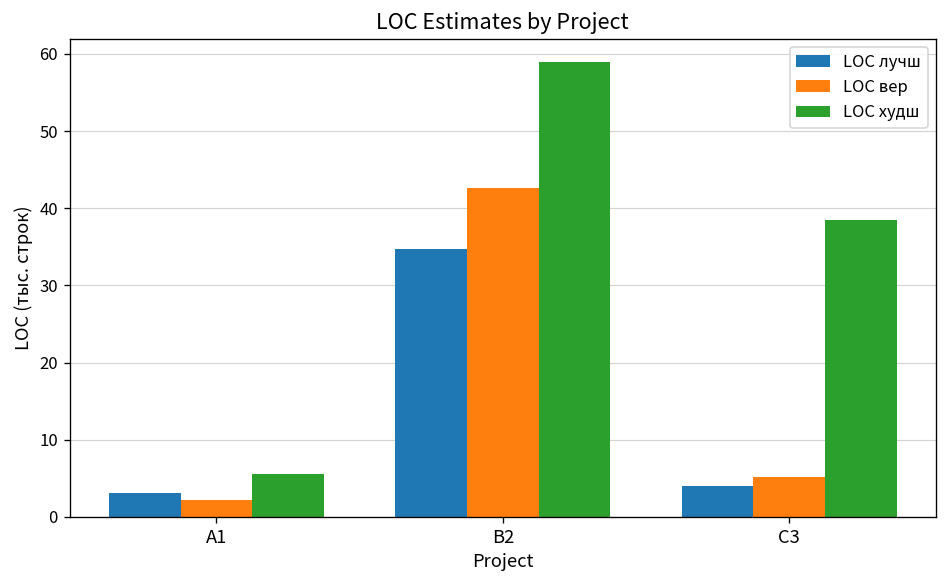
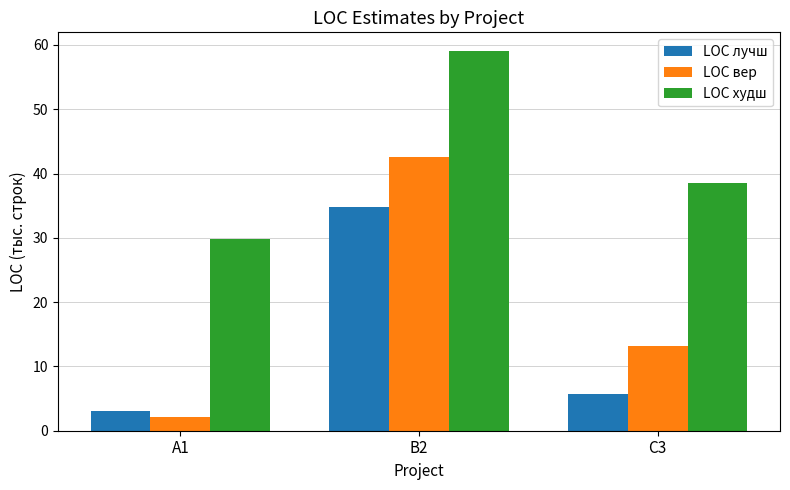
  {
    "LOC лучш": {
      "A1": 3,
      "B2": 35,
-     "C3": 4
+     "C3": 6
    },
    "LOC вер": {
      "A1": 2,
      "B2": 43,
-     "C3": 5
+     "C3": 13
    },
    "LOC худш": {
-     "A1": 6,
+     "A1": 30,
      "B2": 59,
      "C3": 38
    }
  }
